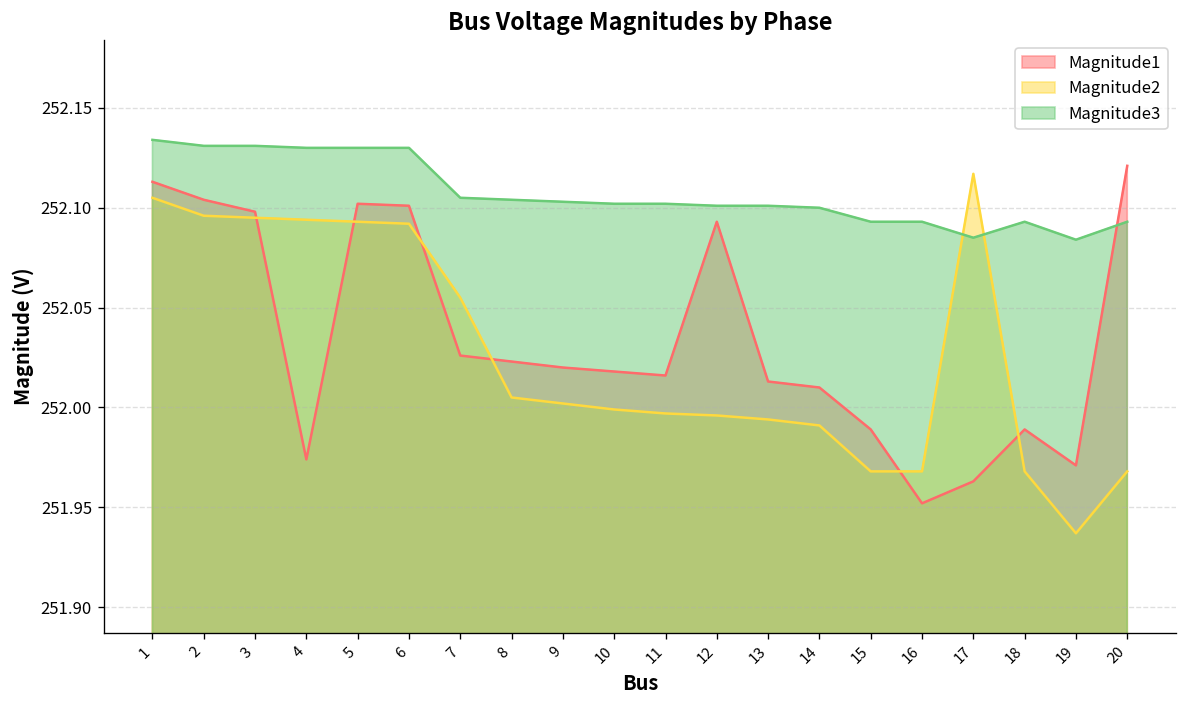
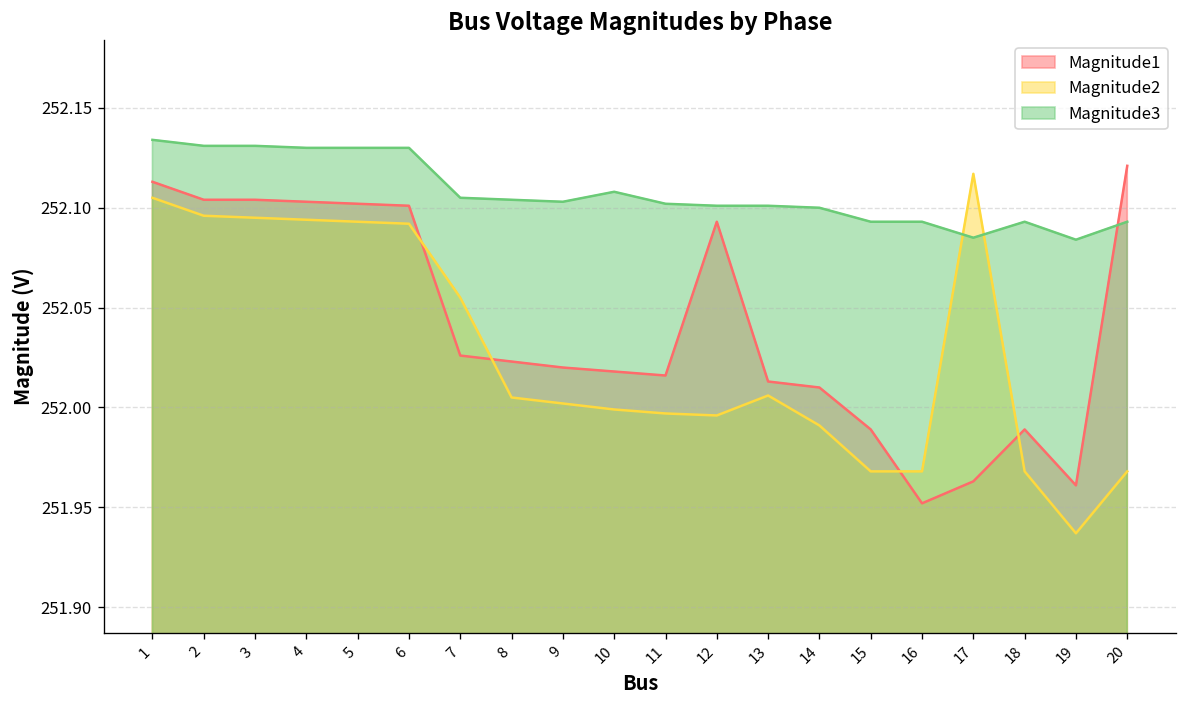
  {
    "Magnitude1": {
      "1": 252.113,
      "2": 252.104,
-     "3": 252.098,
-     "4": 251.974,
+     "3": 252.104,
+     "4": 252.103,
      "5": 252.102,
      "6": 252.101,
      "7": 252.026,
      "8": 252.023,
      "9": 252.020,
      "10": 252.018,
      "11": 252.016,
      "12": 252.093,
      "13": 252.013,
      "14": 252.010,
      "15": 251.989,
      "16": 251.952,
      "17": 251.963,
      "18": 251.989,
-     "19": 251.971,
+     "19": 251.961,
      "20": 252.121
    },
    "Magnitude2": {
      "1": 252.105,
      "2": 252.096,
      "3": 252.095,
      "4": 252.094,
      "5": 252.093,
      "6": 252.092,
      "7": 252.055,
      "8": 252.005,
      "9": 252.002,
      "10": 251.999,
      "11": 251.997,
      "12": 251.996,
-     "13": 251.994,
+     "13": 252.006,
      "14": 251.991,
      "15": 251.968,
      "16": 251.968,
      "17": 252.117,
      "18": 251.968,
      "19": 251.937,
      "20": 251.968
    },
    "Magnitude3": {
      "1": 252.134,
      "2": 252.131,
      "3": 252.131,
      "4": 252.130,
      "5": 252.130,
      "6": 252.130,
      "7": 252.105,
      "8": 252.104,
      "9": 252.103,
-     "10": 252.102,
+     "10": 252.108,
      "11": 252.102,
      "12": 252.101,
      "13": 252.101,
      "14": 252.100,
      "15": 252.093,
      "16": 252.093,
      "17": 252.085,
      "18": 252.093,
      "19": 252.084,
      "20": 252.093
    }
  }
